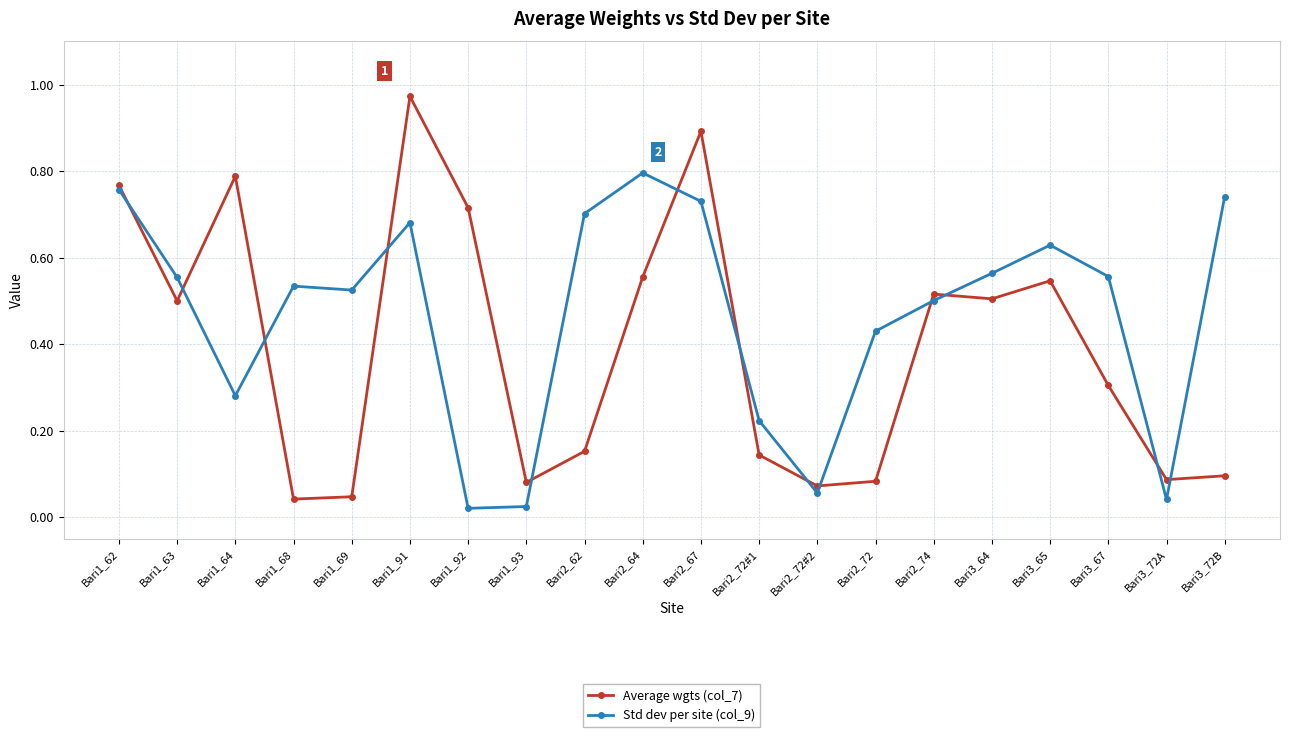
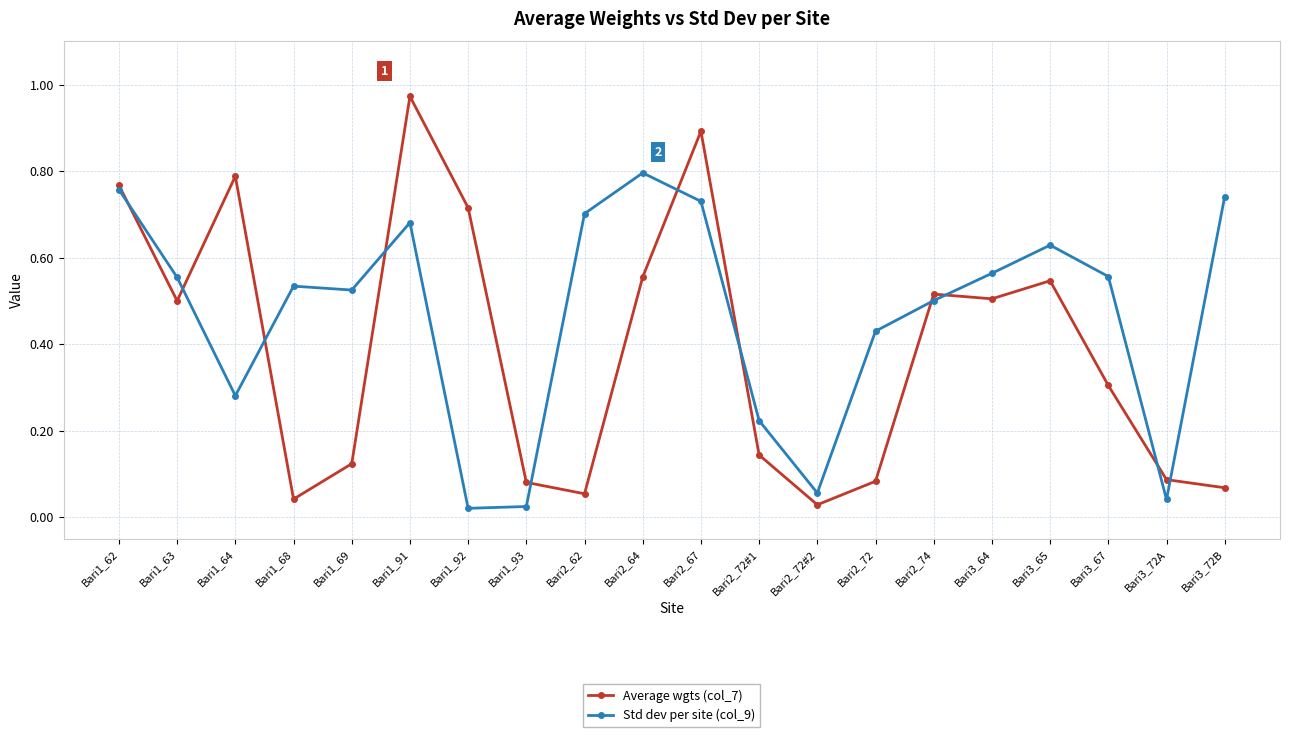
  {
    "Average wgts (col_7)": {
      "Bari1_62": 0.77,
      "Bari1_63": 0.50,
      "Bari1_64": 0.79,
      "Bari1_68": 0.04,
-     "Bari1_69": 0.05,
+     "Bari1_69": 0.12,
      "Bari1_92": 0.72,
      "Bari1_93": 0.08,
-     "Bari2_62": 0.15,
+     "Bari2_62": 0.05,
      "Bari2_64": 0.56,
      "Bari2_67": 0.89,
      "Bari2_72#1": 0.14,
-     "Bari2_72#2": 0.07,
+     "Bari2_72#2": 0.03,
      "Bari2_72": 0.08,
      "Bari2_74": 0.52,
      "Bari3_64": 0.50,
      "Bari3_65": 0.55,
      "Bari3_67": 0.30,
      "Bari3_72A": 0.09,
-     "Bari3_72B": 0.10
+     "Bari3_72B": 0.07
    },
    "Std dev per site (col_9)": {
      "Bari1_62": 0.76,
      "Bari1_63": 0.55,
      "Bari1_64": 0.28,
      "Bari1_68": 0.53,
      "Bari1_69": 0.53,
      "Bari1_91": 0.68,
      "Bari1_92": 0.02,
      "Bari1_93": 0.02,
      "Bari2_62": 0.70,
      "Bari2_67": 0.73,
      "Bari2_72#1": 0.22,
      "Bari2_72#2": 0.06,
      "Bari2_72": 0.43,
      "Bari2_74": 0.50,
      "Bari3_64": 0.56,
      "Bari3_65": 0.63,
      "Bari3_67": 0.56,
      "Bari3_72A": 0.04,
      "Bari3_72B": 0.74
    }
  }
